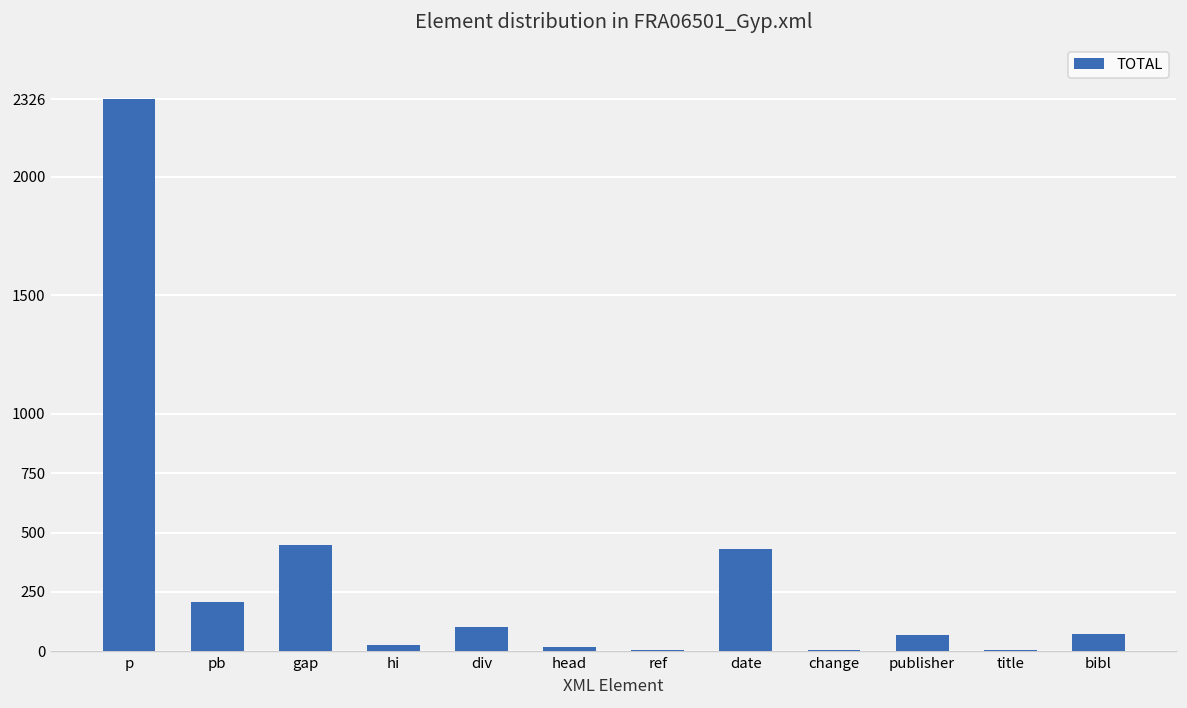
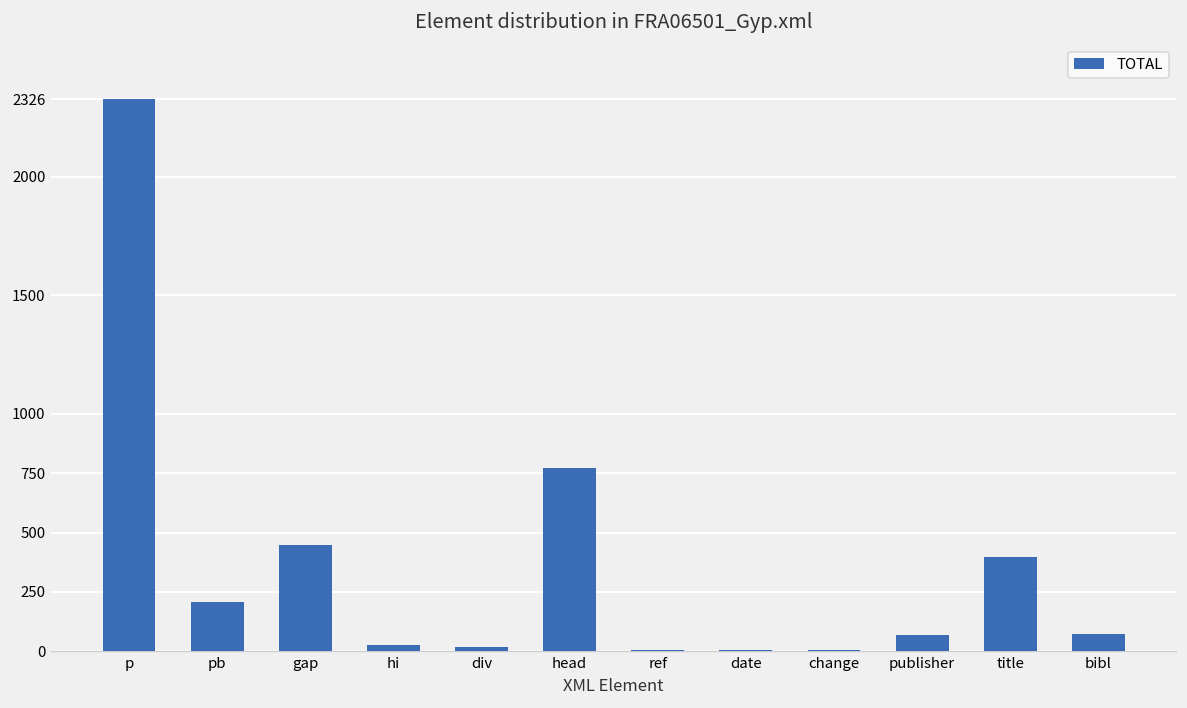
  {
    "p": 2330,
    "pb": 210,
    "gap": 450,
    "hi": 30,
-   "div": 100,
-   "head": 20,
-   "date": 430,
+   "div": 20,
+   "head": 770,
+   "date": 0,
    "publisher": 70,
-   "title": 0,
+   "title": 400,
    "bibl": 70
  }
